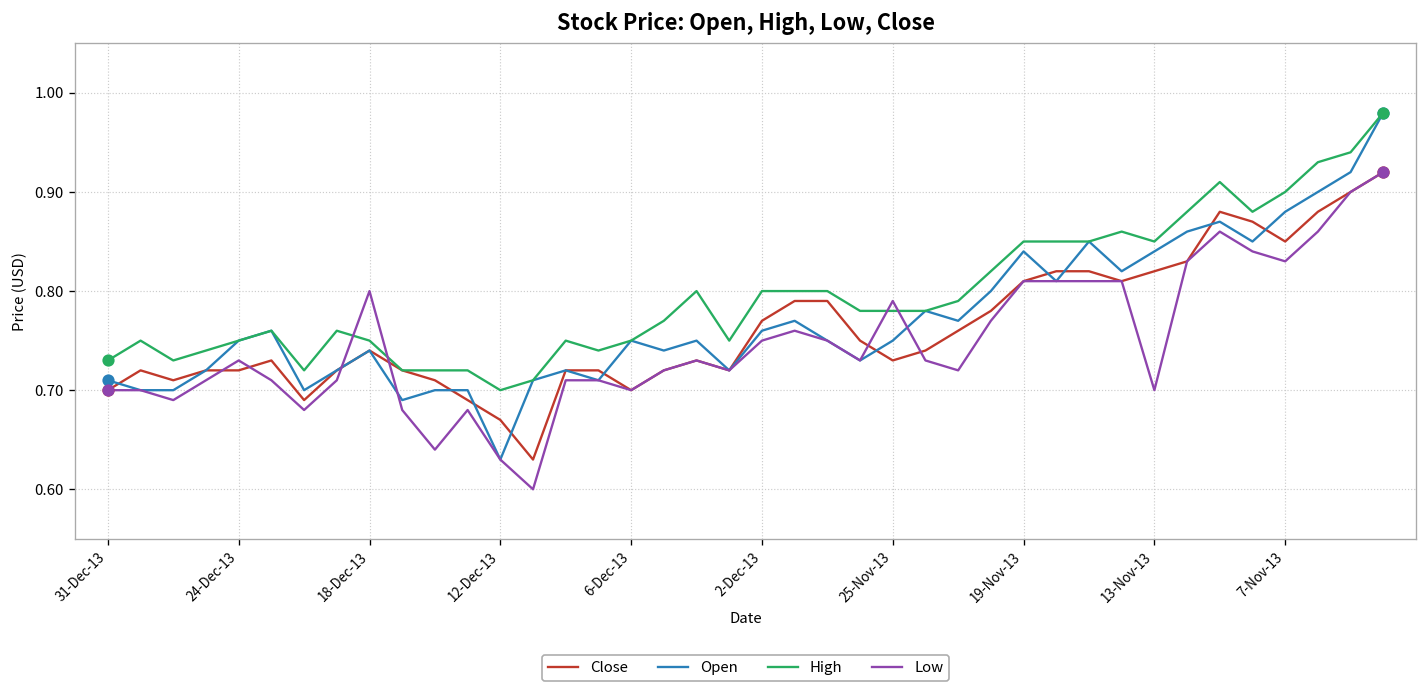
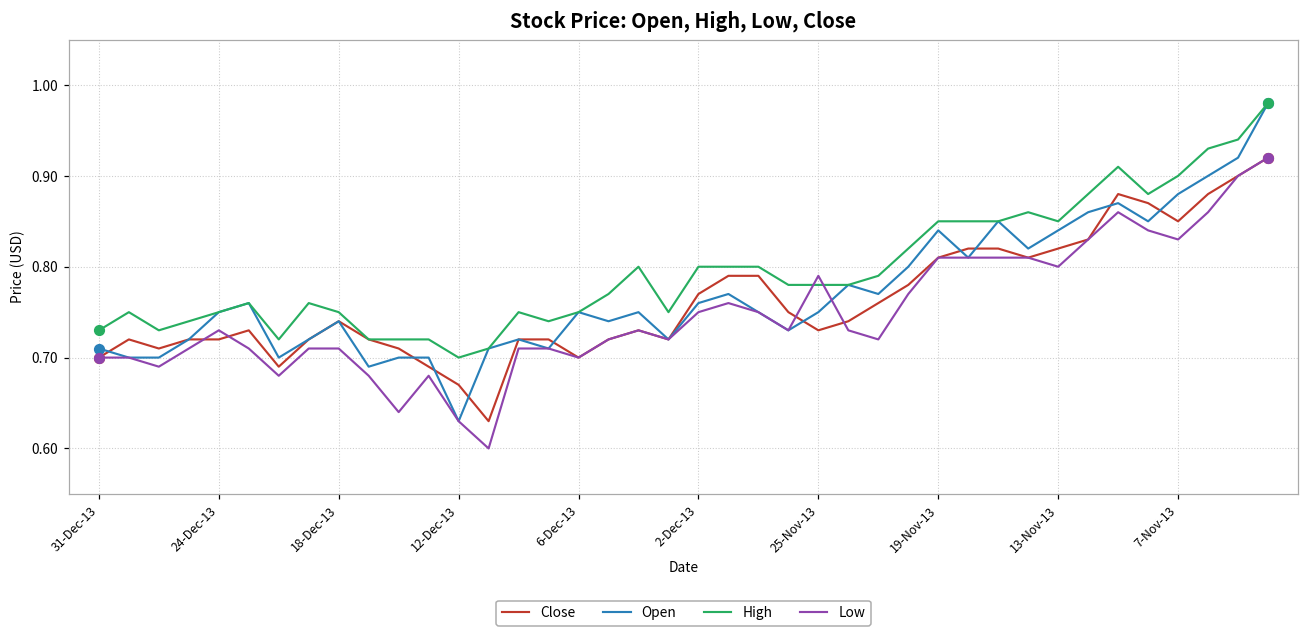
  {
    "Low": {
      "24-Dec-13": 0.73,
-     "18-Dec-13": 0.80,
+     "18-Dec-13": 0.71,
      "2-Dec-13": 0.75,
      "25-Nov-13": 0.79,
-     "13-Nov-13": 0.7,
+     "13-Nov-13": 0.8,
      "7-Nov-13": 0.83
    }
  }
